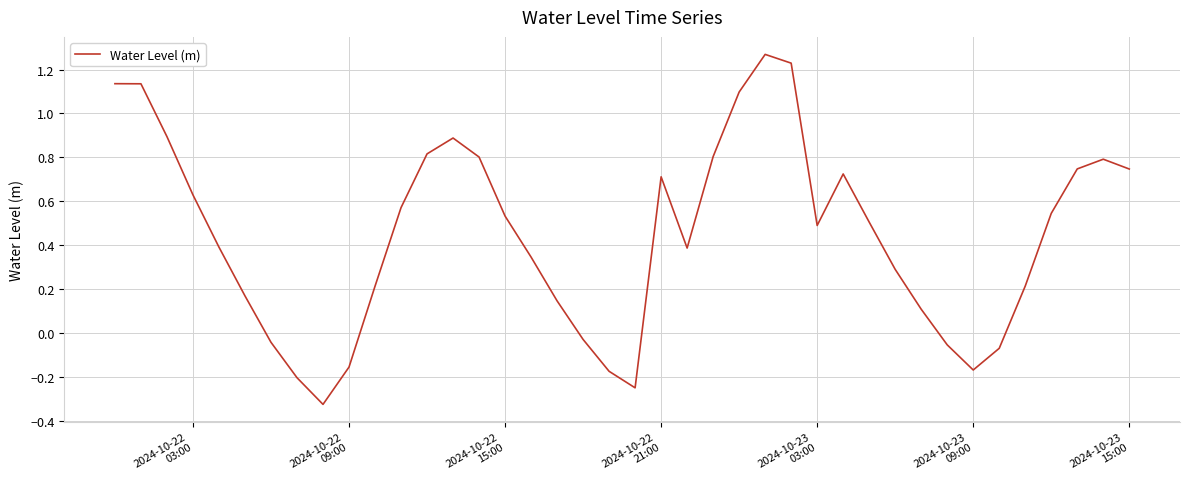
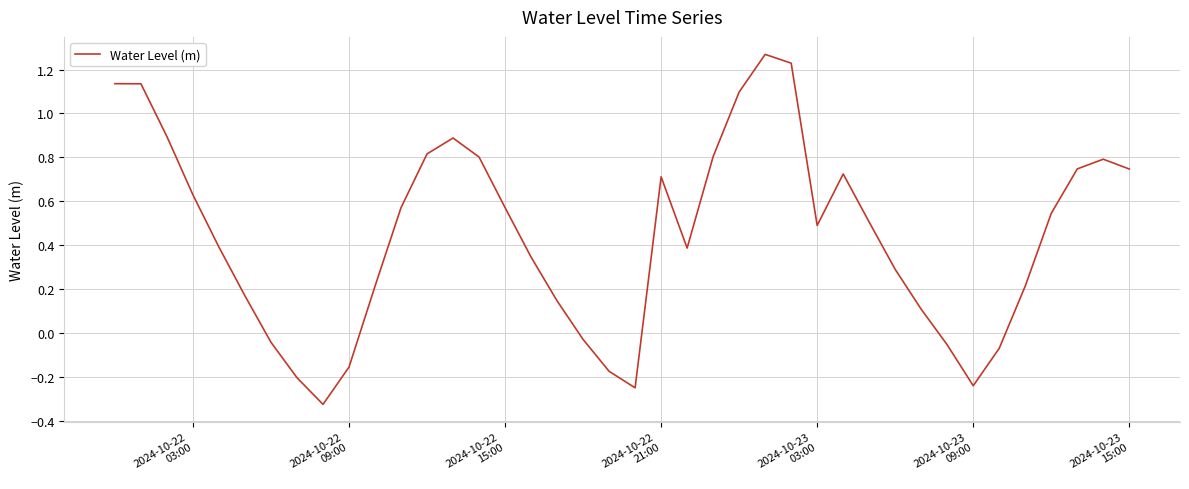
  {
    "2024-10-22 03:00": 0.63,
    "2024-10-22 09:00": -0.15,
-   "2024-10-22 15:00": 0.53,
+   "2024-10-22 15:00": 0.57,
    "2024-10-22 21:00": 0.71,
    "2024-10-23 03:00": 0.49,
-   "2024-10-23 09:00": -0.17,
+   "2024-10-23 09:00": -0.24,
    "2024-10-23 15:00": 0.75
  }
